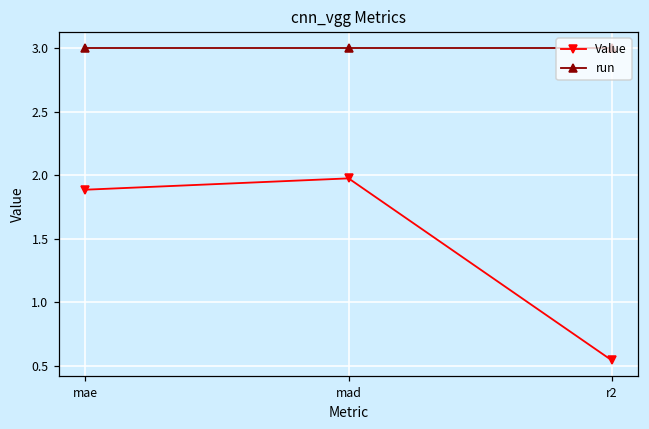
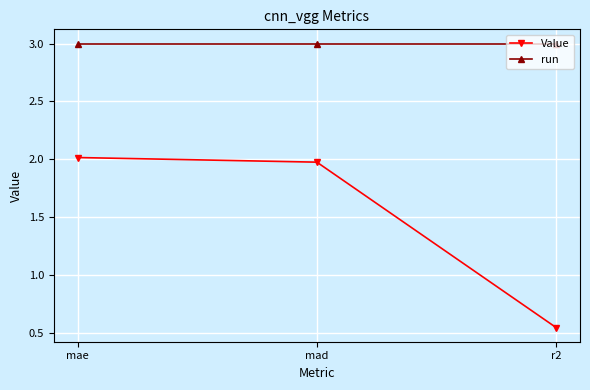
  {
    "Value": {
-     "mae": 1.89,
+     "mae": 2.01,
      "mad": 1.97,
      "r2": 0.54
    },
    "run": {
      "mae": 3.00,
      "mad": 3.00
    }
  }
